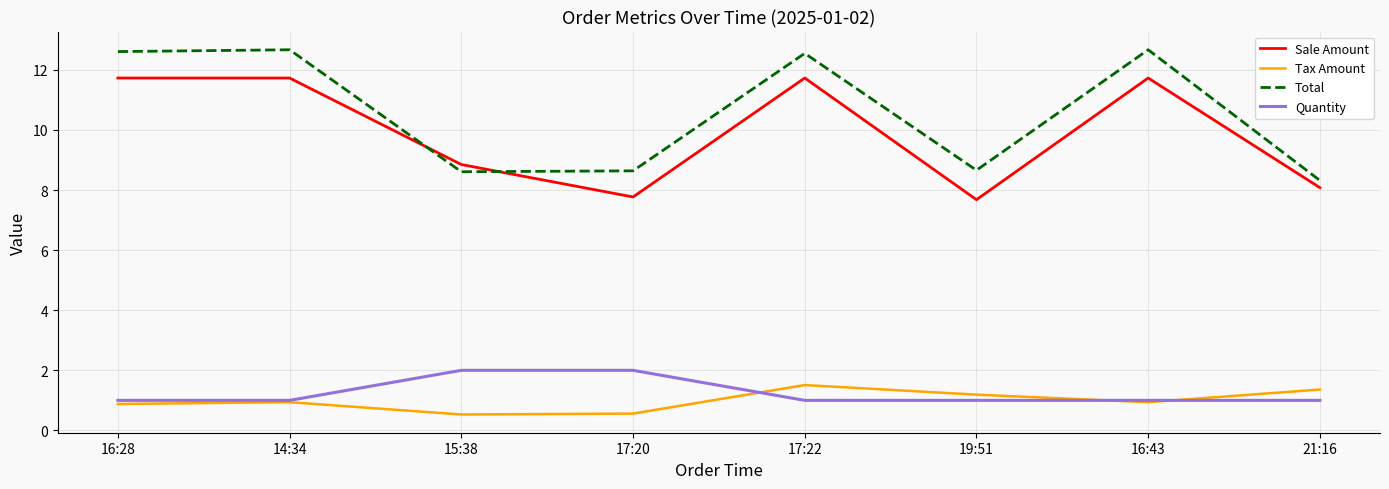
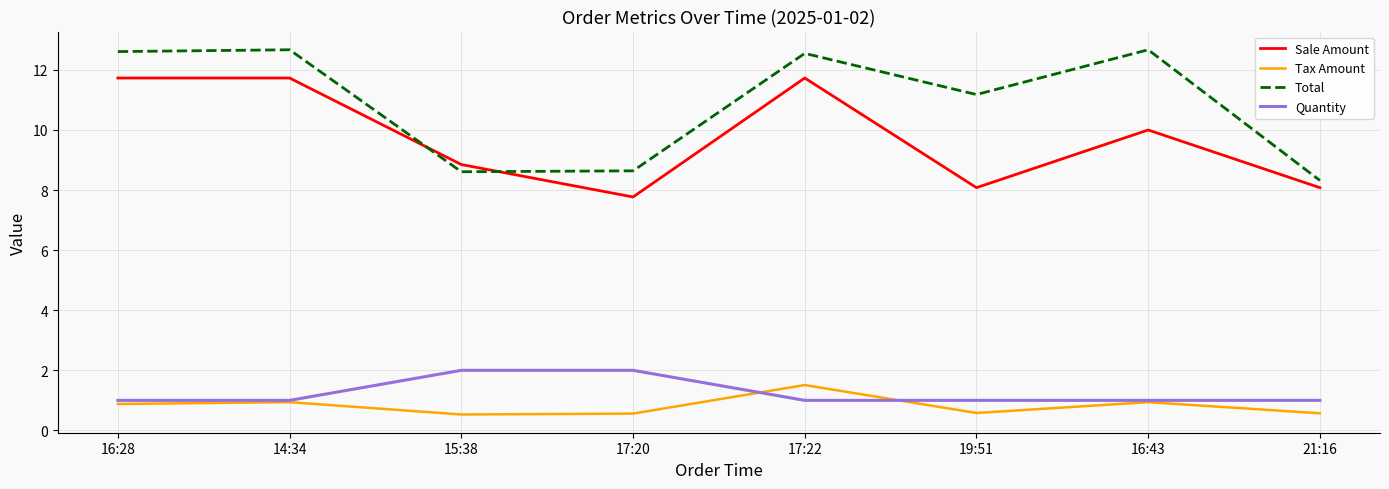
  {
    "Sale Amount": {
      "16:28": 11.7,
      "14:34": 11.7,
      "15:38": 8.9,
      "17:20": 7.8,
      "17:22": 11.7,
-     "19:51": 7.7,
-     "16:43": 11.7,
+     "19:51": 8.1,
+     "16:43": 10.0,
      "21:16": 8.1
    },
    "Tax Amount": {
      "16:28": 0.9,
      "15:38": 0.5,
      "17:20": 0.6,
      "17:22": 1.5,
-     "19:51": 1.2,
-     "21:16": 1.4
+     "19:51": 0.6,
+     "21:16": 0.6
    },
    "Total": {
      "16:28": 12.6,
      "14:34": 12.7,
      "15:38": 8.6,
      "17:20": 8.6,
      "17:22": 12.6,
-     "19:51": 8.7,
+     "19:51": 11.2,
      "16:43": 12.7,
      "21:16": 8.3
    },
    "Quantity": {
      "16:28": 1.0,
      "15:38": 2.0,
      "17:20": 2.0,
      "17:22": 1.0,
      "19:51": 1.0,
      "21:16": 1.0
    }
  }
